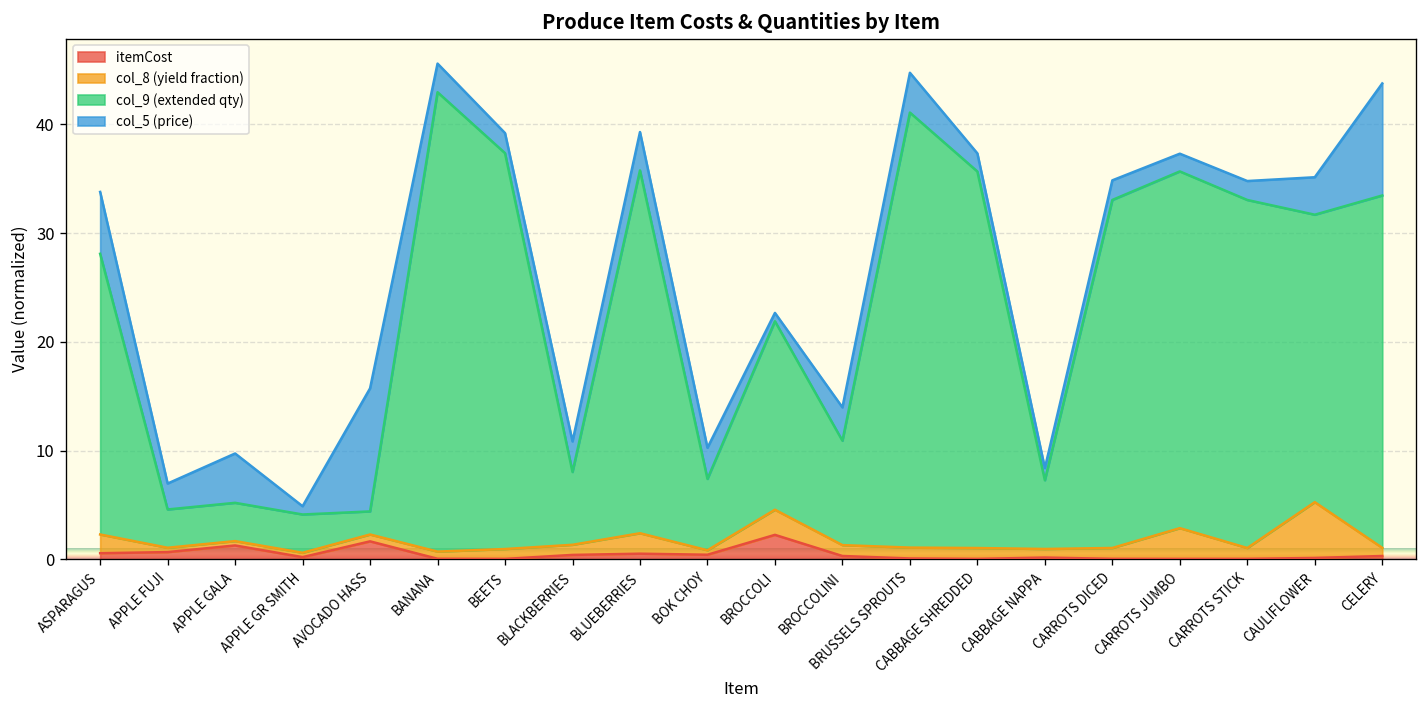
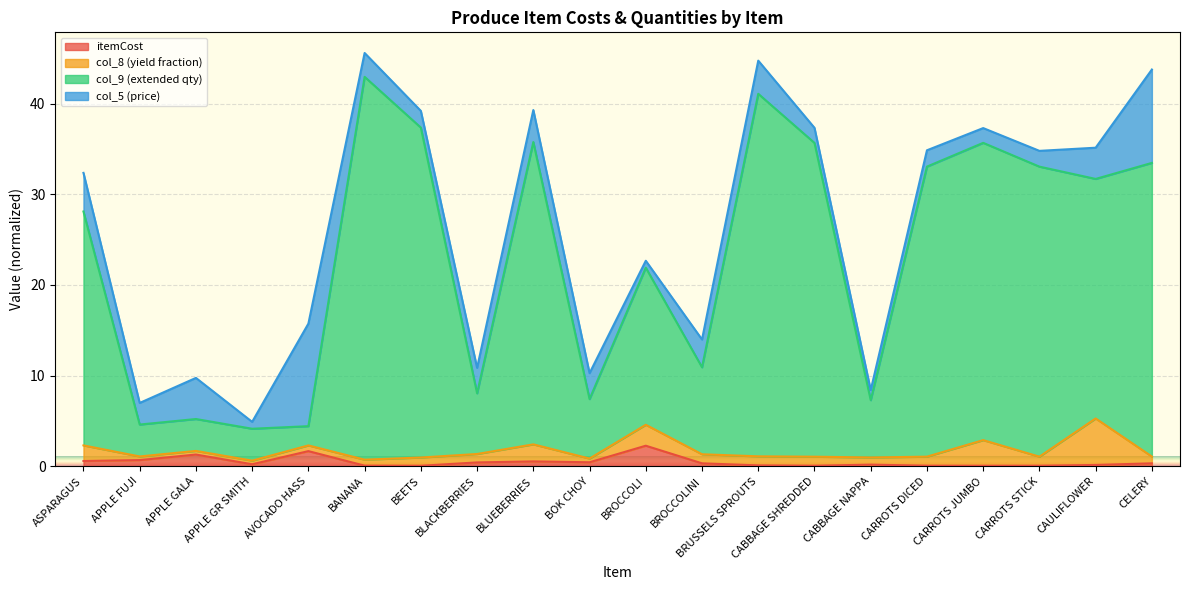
  {
    "itemCost": {
      "ASPARAGUS": 1,
      "APPLE FUJI": 1,
      "APPLE GALA": 1,
      "APPLE GR SMITH": 0,
      "AVOCADO HASS": 2,
      "BANANA": 0,
      "BEETS": 0,
      "BLACKBERRIES": 0,
      "BLUEBERRIES": 1,
      "BOK CHOY": 0,
      "BROCCOLI": 2,
      "BROCCOLINI": 0,
      "BRUSSELS SPROUTS": 0,
      "CABBAGE SHREDDED": 0,
      "CABBAGE NAPPA": 0,
      "CARROTS DICED": 0,
      "CARROTS JUMBO": 0,
      "CARROTS STICK": 0,
      "CAULIFLOWER": 0,
      "CELERY": 0
    },
    "col_8 (yield fraction)": {
      "ASPARAGUS": 2,
      "APPLE FUJI": 0,
      "APPLE GALA": 0,
      "APPLE GR SMITH": 0,
      "AVOCADO HASS": 1,
      "BANANA": 1,
      "BEETS": 1,
      "BLACKBERRIES": 1,
      "BLUEBERRIES": 2,
      "BOK CHOY": 0,
      "BROCCOLI": 2,
      "BROCCOLINI": 1,
      "BRUSSELS SPROUTS": 1,
      "CABBAGE SHREDDED": 1,
      "CABBAGE NAPPA": 1,
      "CARROTS DICED": 1,
      "CARROTS JUMBO": 3,
      "CARROTS STICK": 1,
      "CAULIFLOWER": 5,
      "CELERY": 1
    },
    "col_9 (extended qty)": {
      "ASPARAGUS": 26,
      "APPLE FUJI": 4,
      "APPLE GALA": 4,
      "APPLE GR SMITH": 4,
      "AVOCADO HASS": 2,
      "BANANA": 42,
      "BEETS": 36,
      "BLACKBERRIES": 7,
      "BLUEBERRIES": 33,
      "BOK CHOY": 7,
      "BROCCOLI": 17,
      "BROCCOLINI": 10,
      "BRUSSELS SPROUTS": 40,
      "CABBAGE SHREDDED": 35,
      "CABBAGE NAPPA": 6,
      "CARROTS DICED": 32,
      "CARROTS JUMBO": 33,
      "CARROTS STICK": 32,
      "CAULIFLOWER": 26,
      "CELERY": 32
    },
    "col_5 (price)": {
-     "ASPARAGUS": 6,
+     "ASPARAGUS": 4,
      "APPLE FUJI": 2,
      "APPLE GALA": 5,
      "APPLE GR SMITH": 1,
      "AVOCADO HASS": 11,
      "BANANA": 3,
      "BEETS": 2,
      "BLACKBERRIES": 3,
      "BLUEBERRIES": 4,
      "BOK CHOY": 3,
      "BROCCOLI": 1,
      "BROCCOLINI": 3,
      "BRUSSELS SPROUTS": 4,
      "CABBAGE SHREDDED": 2,
      "CABBAGE NAPPA": 1,
      "CARROTS DICED": 2,
      "CARROTS JUMBO": 2,
      "CARROTS STICK": 2,
      "CAULIFLOWER": 3,
      "CELERY": 10
    }
  }
